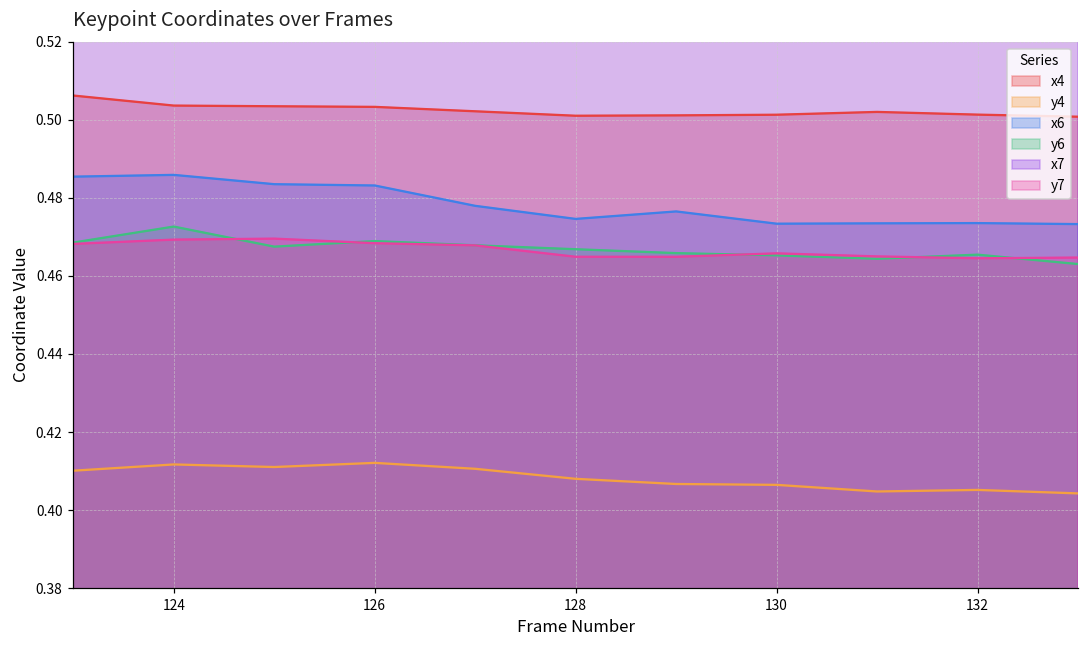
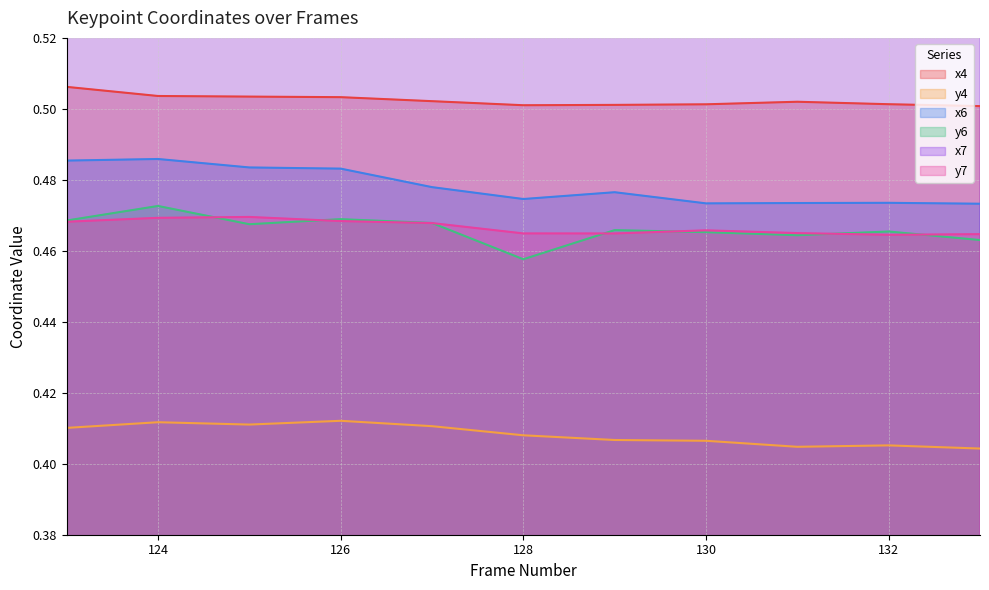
  {
    "y6": {
      "124": 0.473,
-     "128": 0.467,
+     "128": 0.458,
      "132": 0.465
    }
  }
